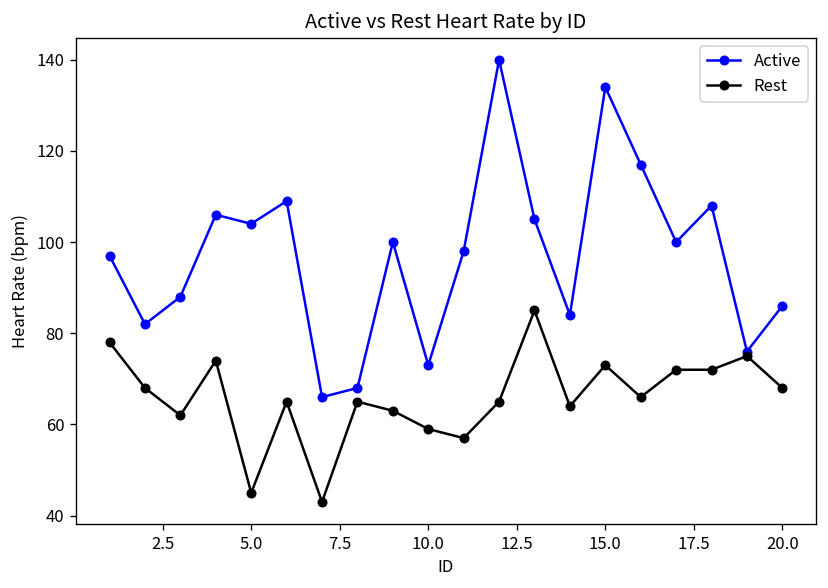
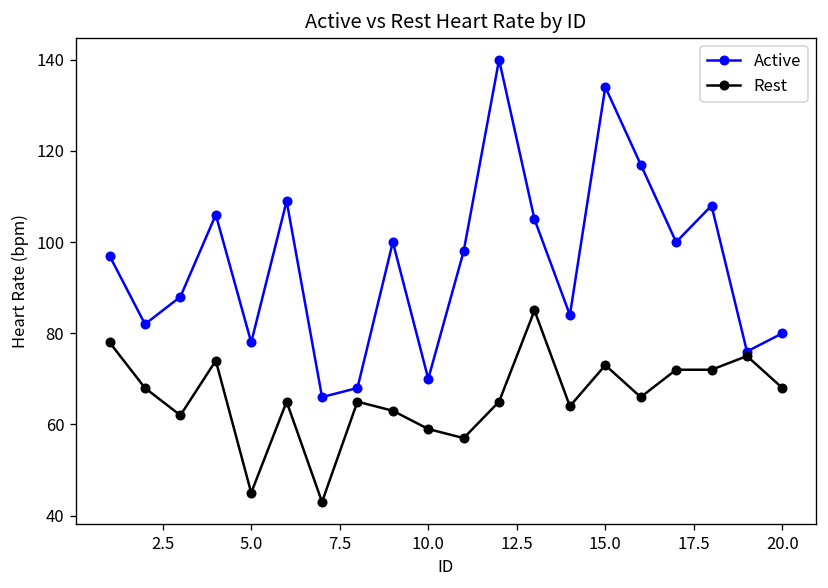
  {
    "Active": {
-     "5.0": 104,
-     "10.0": 73,
+     "5.0": 78,
+     "10.0": 70,
      "15.0": 134,
-     "20.0": 86
+     "20.0": 80
    },
    "Rest": {
      "5.0": 45,
      "10.0": 59,
      "15.0": 73,
      "20.0": 68
    }
  }
